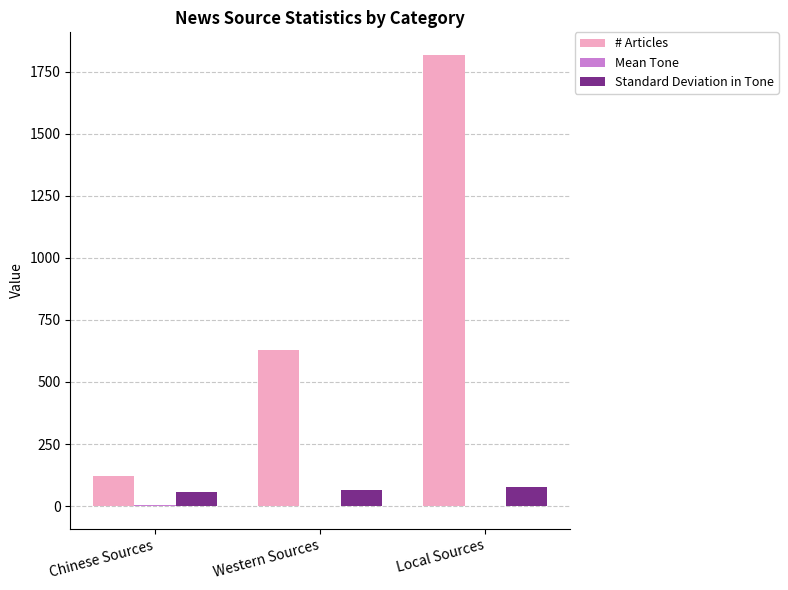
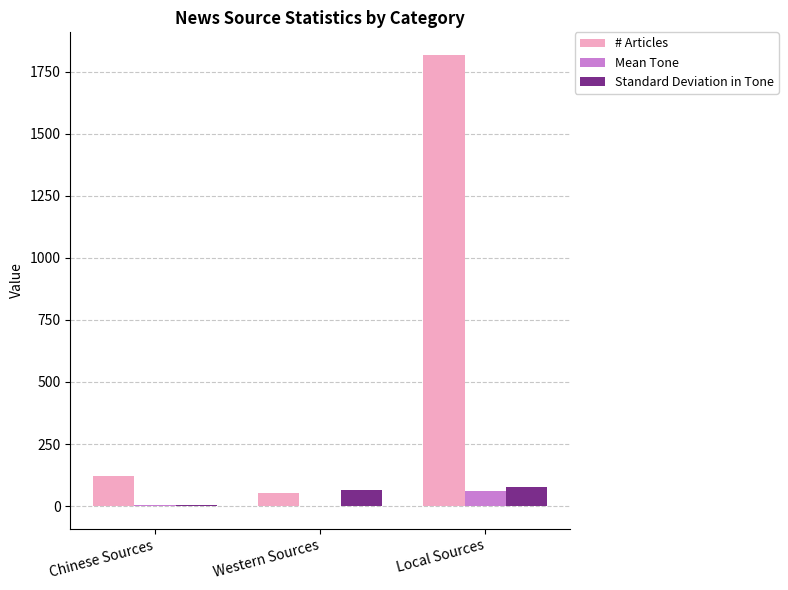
  {
    "# Articles": {
      "Chinese Sources": 120,
-     "Western Sources": 630,
+     "Western Sources": 50,
      "Local Sources": 1820
    },
    "Mean Tone": {
-     "Local Sources": 0
+     "Local Sources": 60
    },
    "Standard Deviation in Tone": {
-     "Chinese Sources": 60,
+     "Chinese Sources": 0,
      "Western Sources": 70,
      "Local Sources": 80
    }
  }
